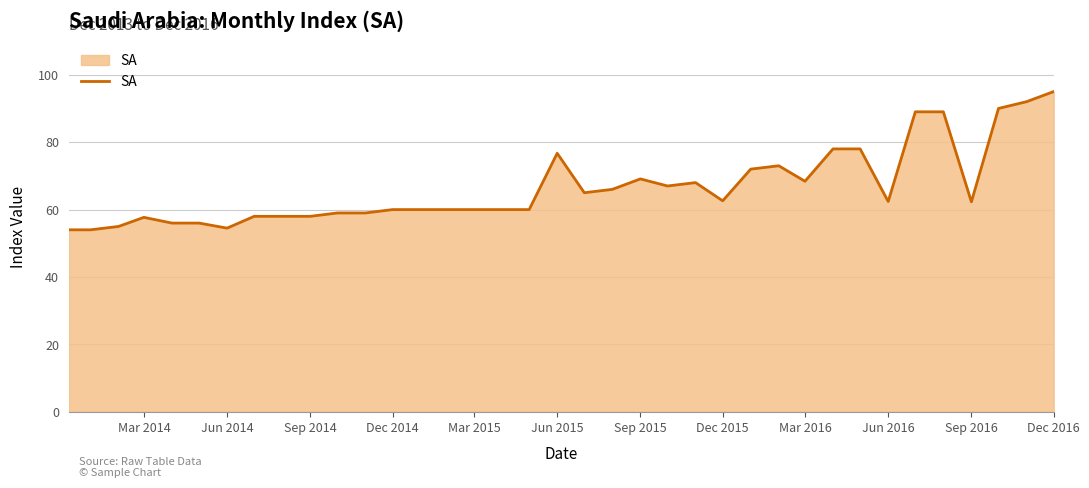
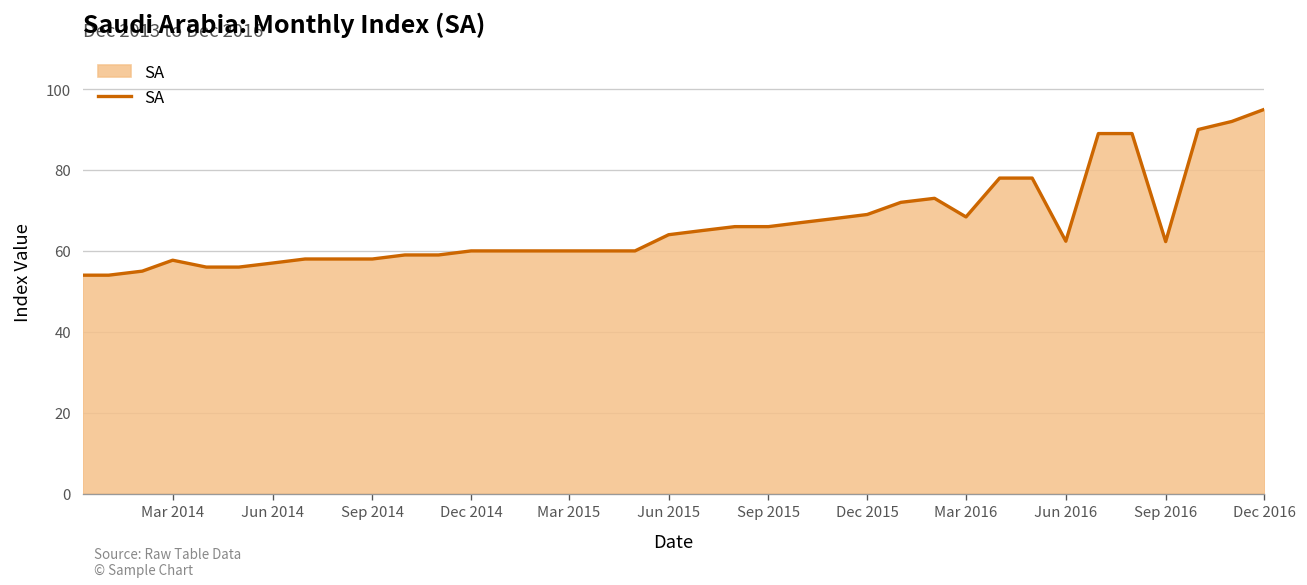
  {
    "Mar 2014": 58,
-   "Jun 2014": 55,
+   "Jun 2014": 57,
    "Sep 2014": 58,
    "Dec 2014": 60,
    "Mar 2015": 60,
-   "Jun 2015": 77,
-   "Sep 2015": 69,
-   "Dec 2015": 63,
+   "Jun 2015": 64,
+   "Sep 2015": 66,
+   "Dec 2015": 69,
    "Mar 2016": 68,
    "Jun 2016": 62,
    "Sep 2016": 62,
    "Dec 2016": 95
  }
